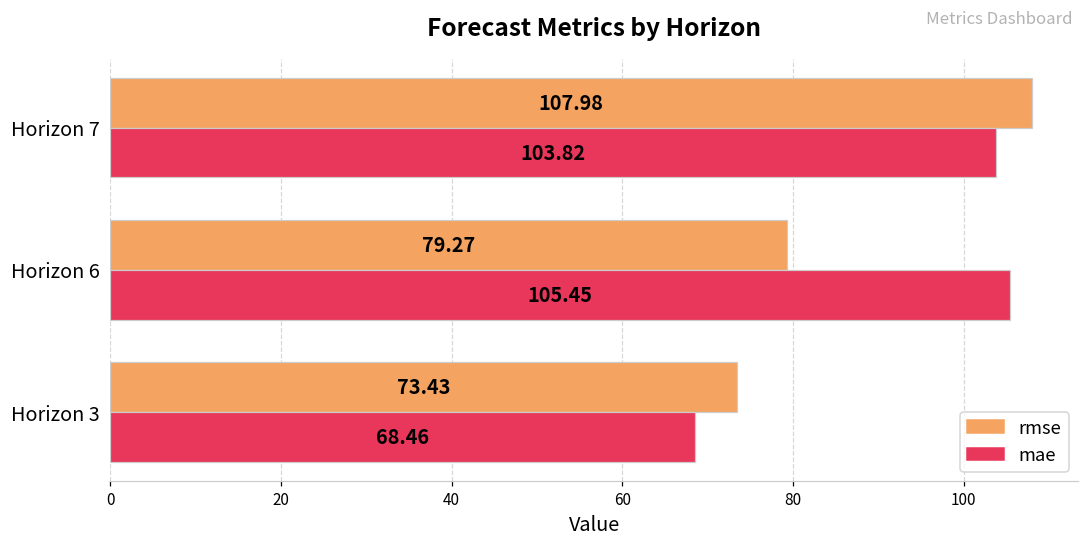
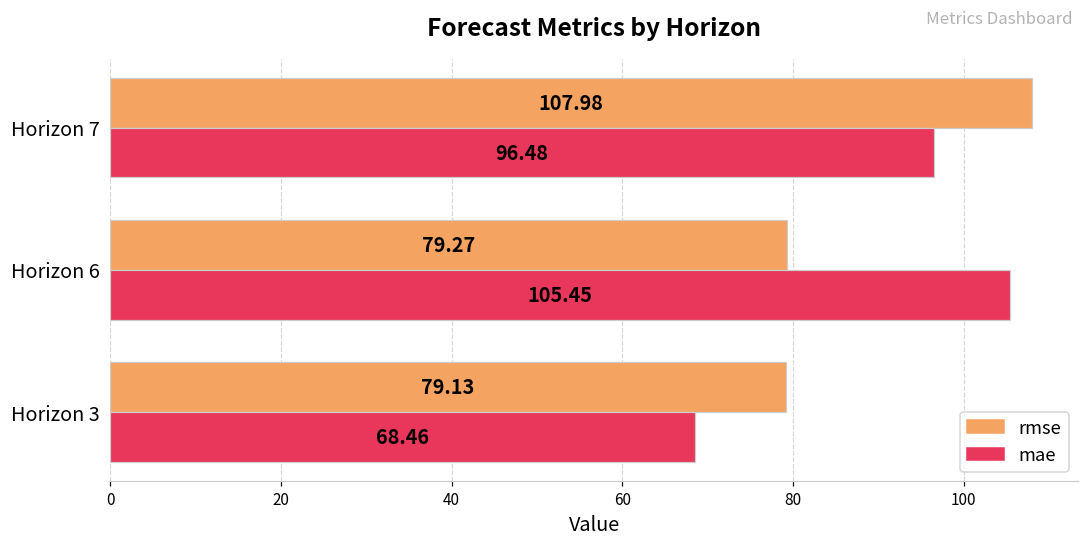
  {
    "rmse": {
      "Horizon 7": 107.98,
      "Horizon 6": 79.27,
-     "Horizon 3": 73.43
+     "Horizon 3": 79.13
    },
    "mae": {
-     "Horizon 7": 103.82,
+     "Horizon 7": 96.48,
      "Horizon 6": 105.45,
      "Horizon 3": 68.46
    }
  }
